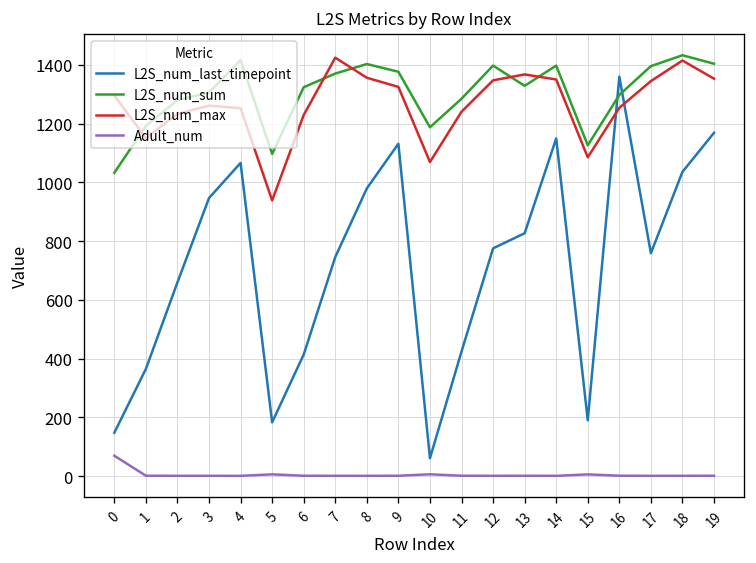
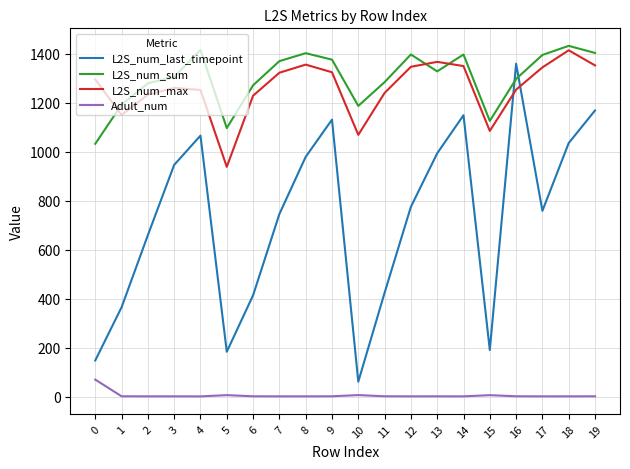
  {
    "L2S_num_last_timepoint": {
      "0": 150,
      "1": 360,
      "2": 660,
      "3": 950,
      "4": 1070,
      "5": 180,
      "6": 410,
      "7": 750,
      "8": 980,
      "9": 1130,
      "10": 60,
      "11": 420,
      "12": 780,
-     "13": 830,
+     "13": 990,
      "14": 1150,
      "15": 190,
      "16": 1360,
      "17": 760,
      "18": 1040,
      "19": 1170
    },
    "L2S_num_sum": {
      "0": 1030,
      "5": 1100,
-     "6": 1320,
+     "6": 1270,
      "7": 1370,
      "8": 1400,
      "9": 1380,
      "10": 1190,
      "11": 1280,
      "12": 1400,
      "13": 1330,
      "14": 1400,
      "15": 1130,
      "16": 1300,
      "17": 1400,
      "18": 1430,
      "19": 1400
    },
    "L2S_num_max": {
      "5": 940,
      "6": 1230,
-     "7": 1420,
+     "7": 1320,
      "8": 1360,
      "9": 1320,
      "10": 1070,
      "11": 1240,
      "12": 1350,
      "13": 1370,
      "14": 1350,
      "15": 1090,
      "16": 1250,
      "17": 1340,
      "18": 1410,
      "19": 1350
    },
    "Adult_num": {
      "0": 70,
      "1": 0,
      "2": 0,
      "3": 0,
      "4": 0,
      "5": 10,
      "6": 0,
      "7": 0,
      "8": 0,
      "9": 0,
      "10": 10,
      "11": 0,
      "12": 0,
      "13": 0,
      "14": 0,
      "15": 10,
      "16": 0,
      "17": 0,
      "18": 0,
      "19": 0
    }
  }
